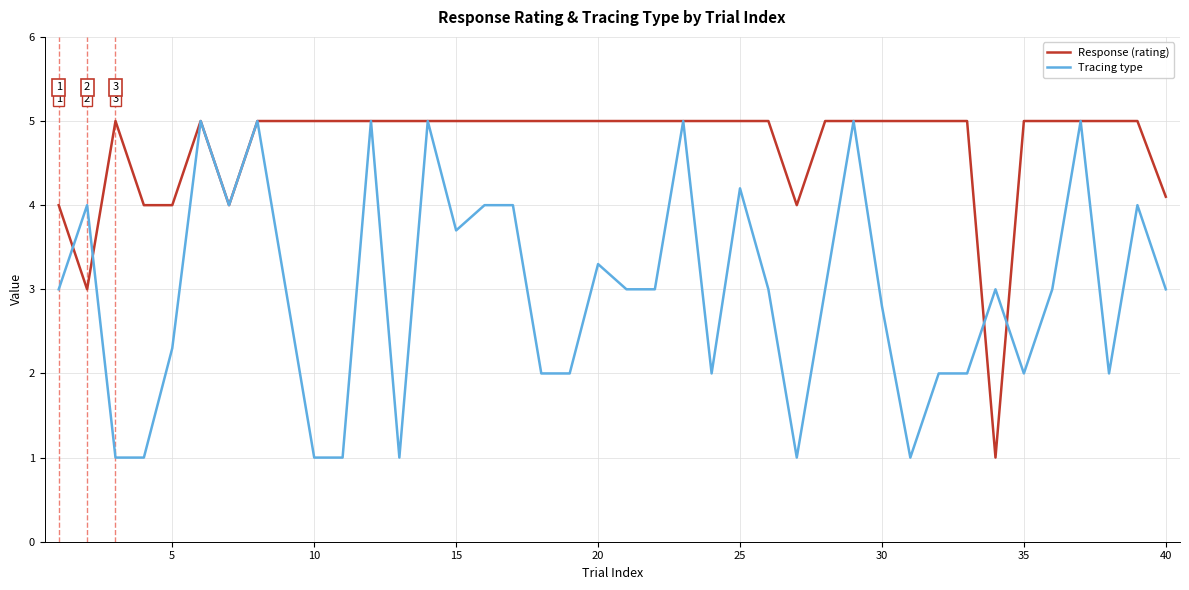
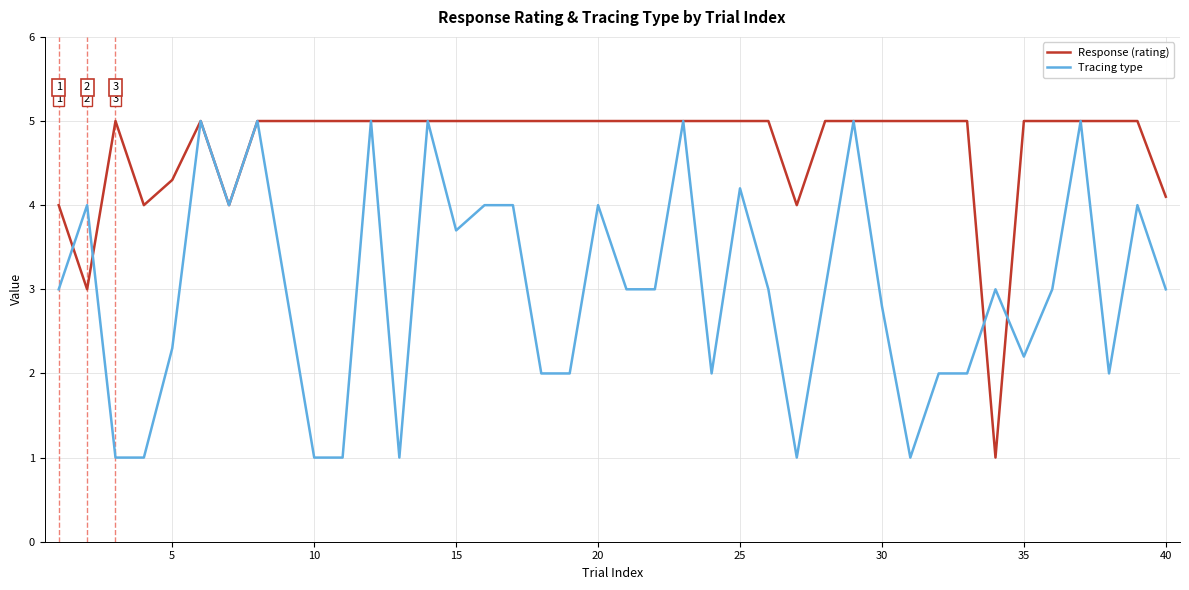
  {
    "Response (rating)": {
-     "5": 4.0,
+     "5": 4.3,
      "10": 5.0,
      "15": 5.0,
      "20": 5.0,
      "25": 5.0,
      "30": 5.0,
      "35": 5.0,
      "40": 4.1
    },
    "Tracing type": {
      "5": 2.3,
      "10": 1.0,
      "15": 3.7,
-     "20": 3.3,
+     "20": 4.0,
      "25": 4.2,
      "30": 2.8,
-     "35": 2.0,
+     "35": 2.2,
      "40": 3.0
    }
  }
